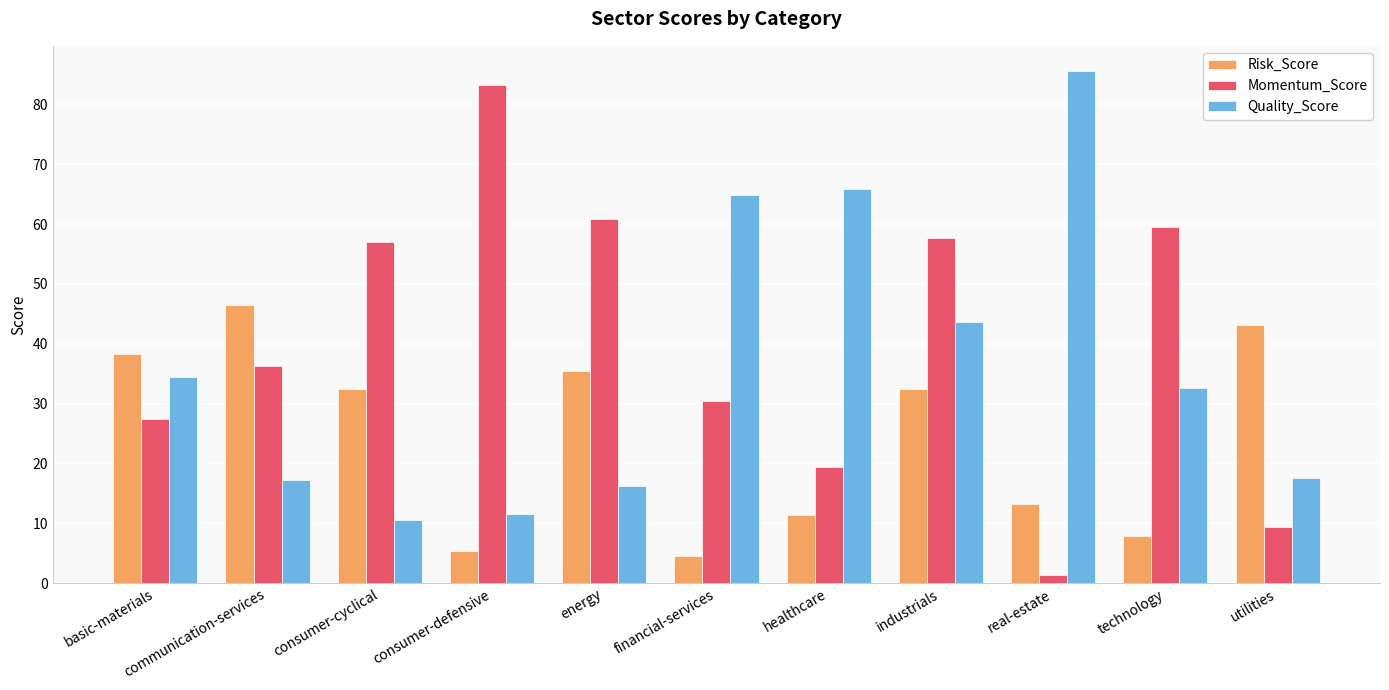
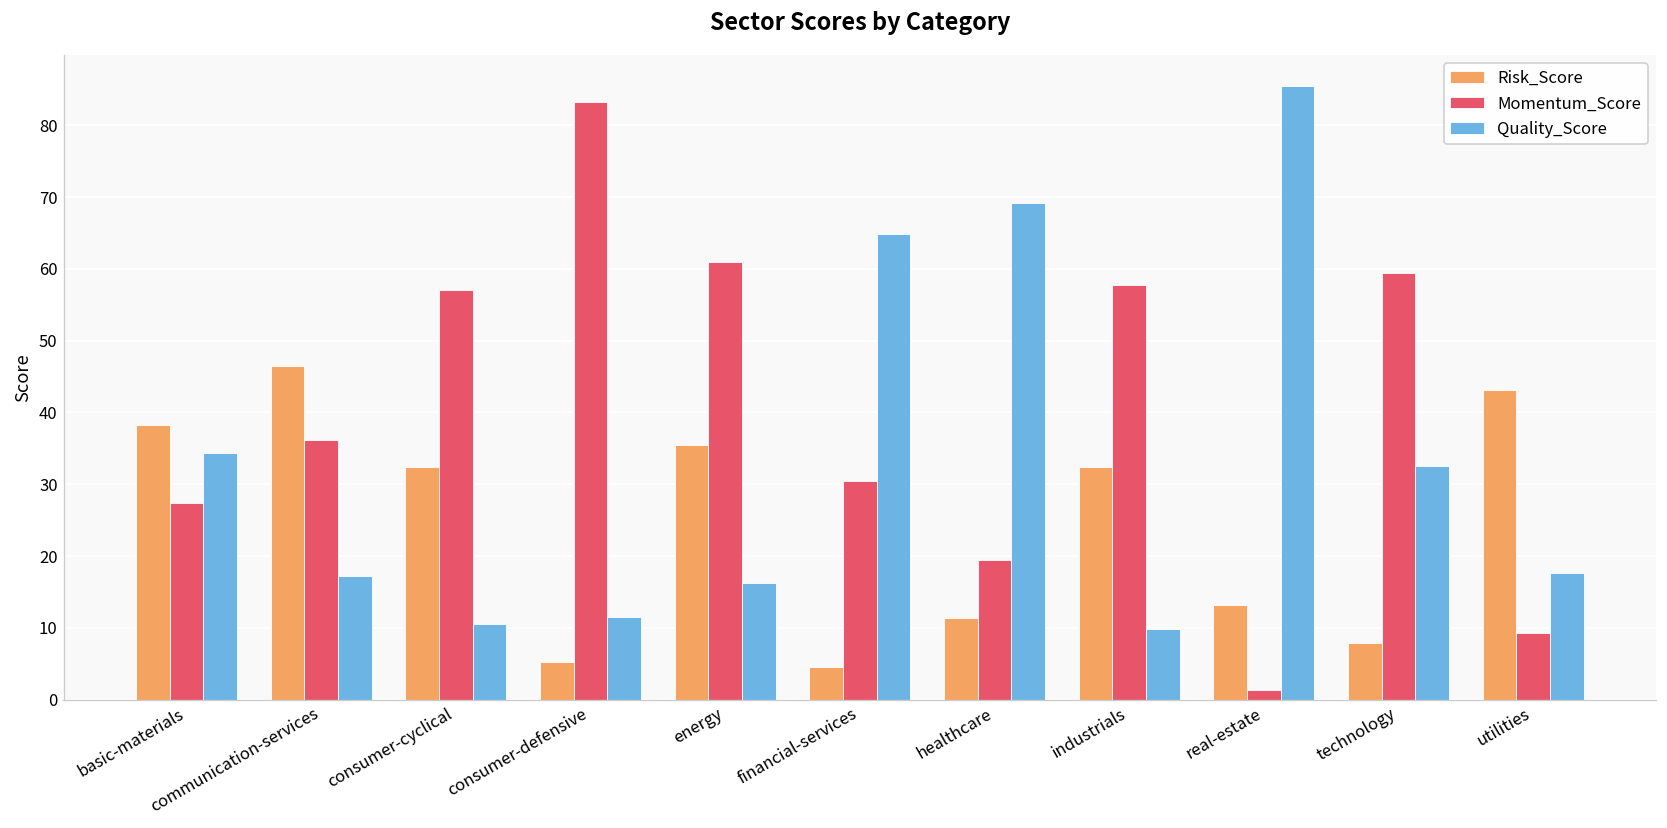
  {
    "Risk_Score": {
      "basic-materials": 38,
      "communication-services": 47,
      "consumer-cyclical": 32,
      "consumer-defensive": 5,
      "energy": 36,
      "financial-services": 5,
      "healthcare": 11,
      "industrials": 32,
      "real-estate": 13,
      "technology": 8,
      "utilities": 43
    },
    "Momentum_Score": {
      "basic-materials": 27,
      "communication-services": 36,
      "consumer-cyclical": 57,
      "consumer-defensive": 83,
      "energy": 61,
      "financial-services": 31,
      "healthcare": 19,
      "industrials": 58,
      "real-estate": 1,
      "technology": 59,
      "utilities": 9
    },
    "Quality_Score": {
      "basic-materials": 34,
      "communication-services": 17,
      "consumer-cyclical": 11,
      "consumer-defensive": 11,
      "energy": 16,
      "financial-services": 65,
-     "healthcare": 66,
-     "industrials": 44,
+     "healthcare": 69,
+     "industrials": 10,
      "real-estate": 86,
      "technology": 33,
      "utilities": 18
    }
  }
